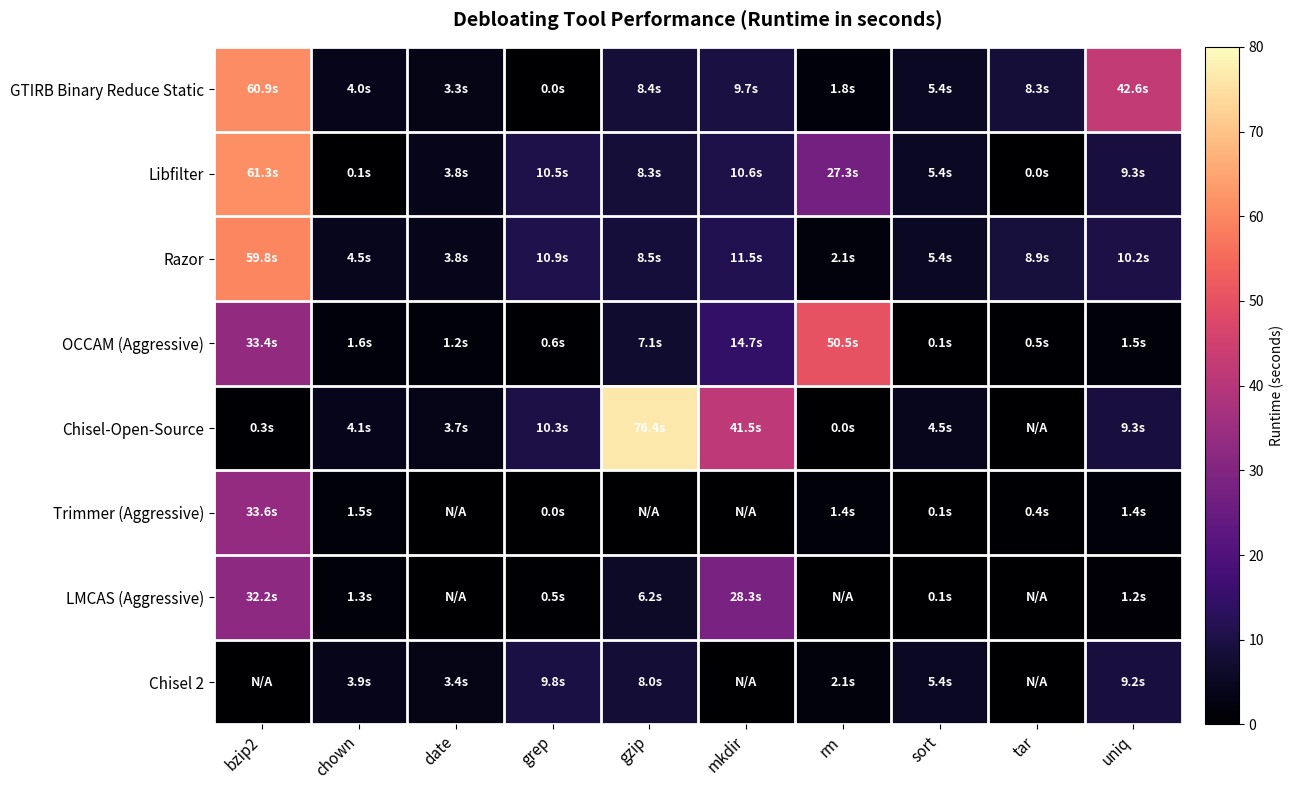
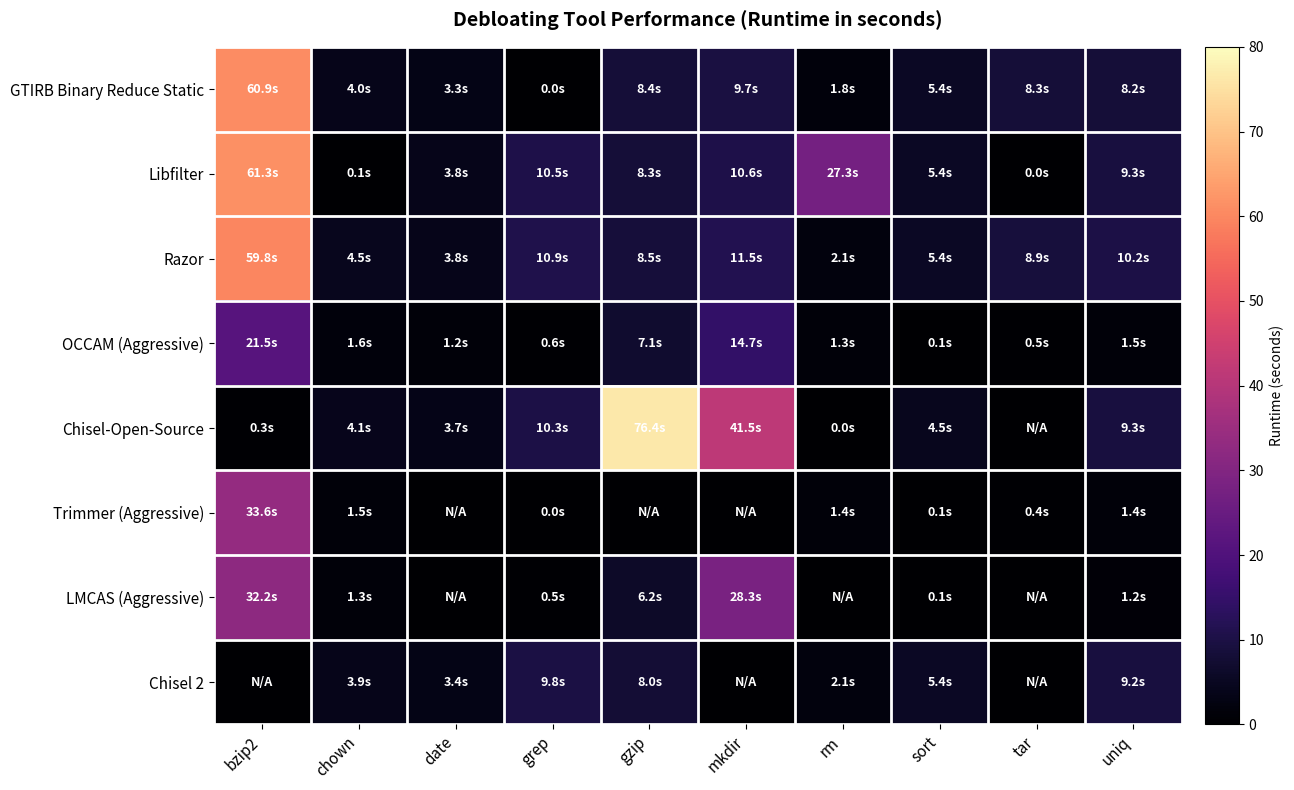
  {
    "GTIRB Binary Reduce Static": {
      "bzip2": "60.9s",
      "chown": "4.0s",
      "date": "3.3s",
      "grep": "0.0s",
      "gzip": "8.4s",
      "mkdir": "9.7s",
      "rm": "1.8s",
      "sort": "5.4s",
      "tar": "8.3s",
-     "uniq": "42.6s"
+     "uniq": "8.2s"
    },
    "Libfilter": {
      "bzip2": "61.3s",
      "chown": "0.1s",
      "date": "3.8s",
      "grep": "10.5s",
      "gzip": "8.3s",
      "mkdir": "10.6s",
      "rm": "27.3s",
      "sort": "5.4s",
      "tar": "0.0s",
      "uniq": "9.3s"
    },
    "Razor": {
      "bzip2": "59.8s",
      "chown": "4.5s",
      "date": "3.8s",
      "grep": "10.9s",
      "gzip": "8.5s",
      "mkdir": "11.5s",
      "rm": "2.1s",
      "sort": "5.4s",
      "tar": "8.9s",
      "uniq": "10.2s"
    },
    "OCCAM (Aggressive)": {
-     "bzip2": "33.4s",
+     "bzip2": "21.5s",
      "chown": "1.6s",
      "date": "1.2s",
      "grep": "0.6s",
      "gzip": "7.1s",
      "mkdir": "14.7s",
-     "rm": "50.5s",
+     "rm": "1.3s",
      "sort": "0.1s",
      "tar": "0.5s",
      "uniq": "1.5s"
    },
    "Chisel-Open-Source": {
      "bzip2": "0.3s",
      "chown": "4.1s",
      "date": "3.7s",
      "grep": "10.3s",
      "gzip": "76.4s",
      "mkdir": "41.5s",
      "rm": "0.0s",
      "sort": "4.5s",
      "uniq": "9.3s"
    },
    "Trimmer (Aggressive)": {
      "bzip2": "33.6s",
      "chown": "1.5s",
      "grep": "0.0s",
      "rm": "1.4s",
      "sort": "0.1s",
      "tar": "0.4s",
      "uniq": "1.4s"
    },
    "LMCAS (Aggressive)": {
      "bzip2": "32.2s",
      "chown": "1.3s",
      "grep": "0.5s",
      "gzip": "6.2s",
      "mkdir": "28.3s",
      "sort": "0.1s",
      "uniq": "1.2s"
    },
    "Chisel 2": {
      "chown": "3.9s",
      "date": "3.4s",
      "grep": "9.8s",
      "gzip": "8.0s",
      "rm": "2.1s",
      "sort": "5.4s",
      "uniq": "9.2s"
    }
  }
